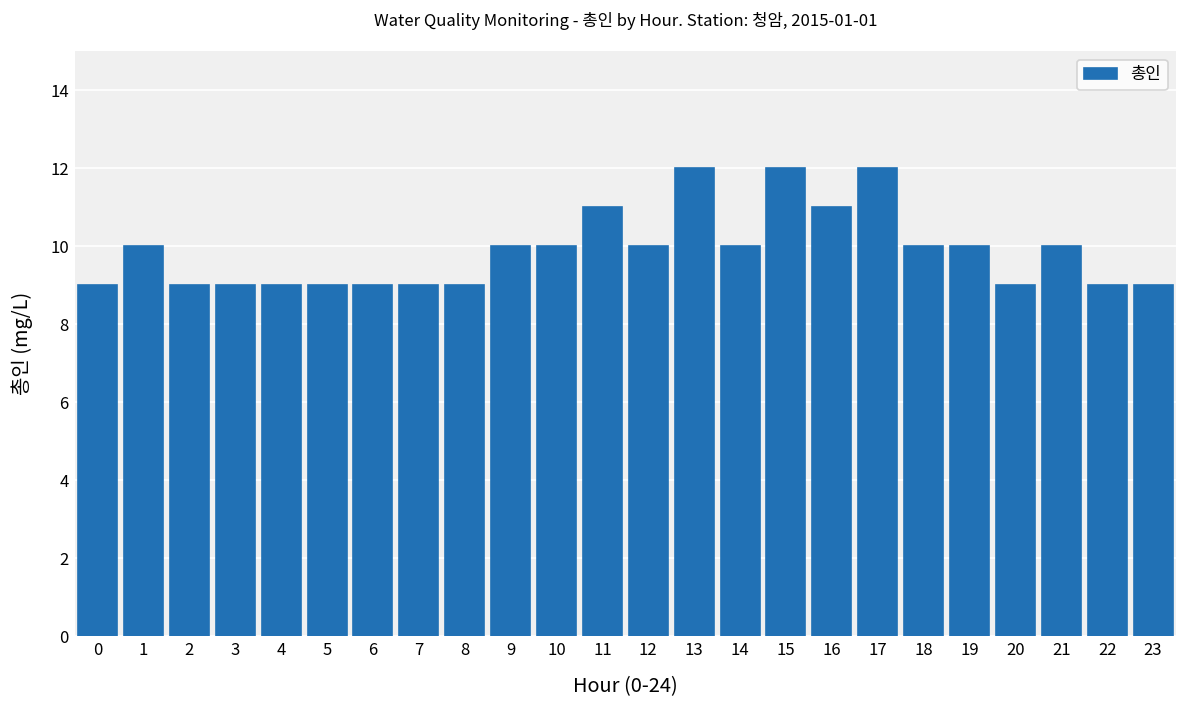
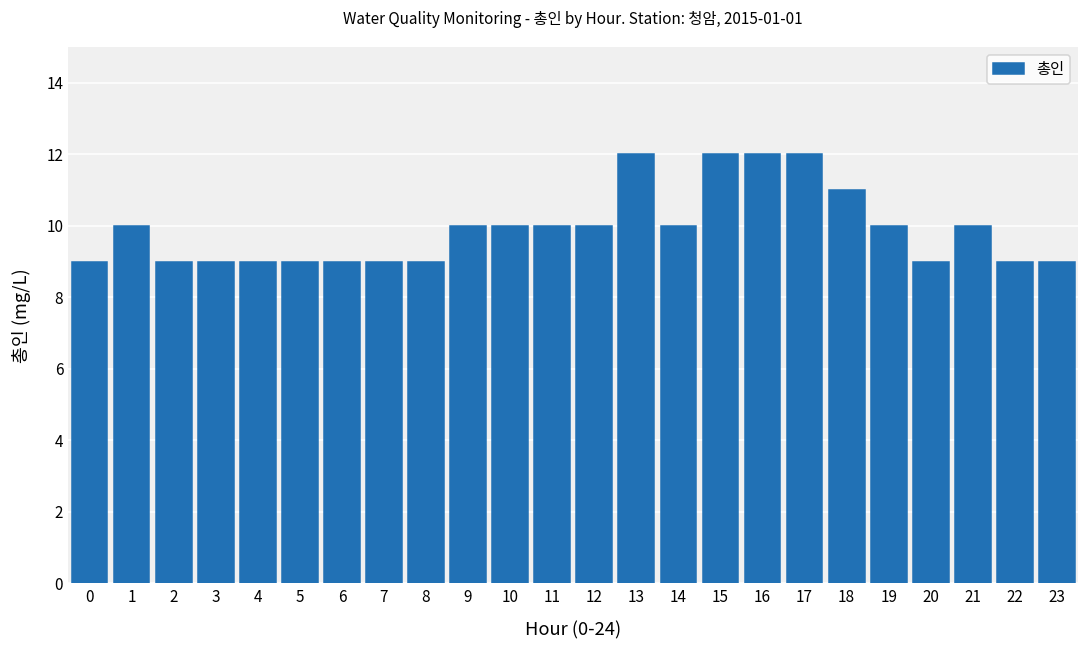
  {
    "0": 9.0,
    "1": 10.0,
    "2": 9.0,
    "3": 9.0,
    "4": 9.0,
    "5": 9.0,
    "6": 9.0,
    "7": 9.0,
    "8": 9.0,
    "9": 10.0,
    "10": 10.0,
-   "11": 11.0,
+   "11": 10.0,
    "12": 10.0,
    "13": 12.0,
    "14": 10.0,
    "15": 12.0,
-   "16": 11.0,
+   "16": 12.0,
    "17": 12.0,
-   "18": 10.0,
+   "18": 11.0,
    "19": 10.0,
    "20": 9.0,
    "21": 10.0,
    "22": 9.0,
    "23": 9.0
  }
